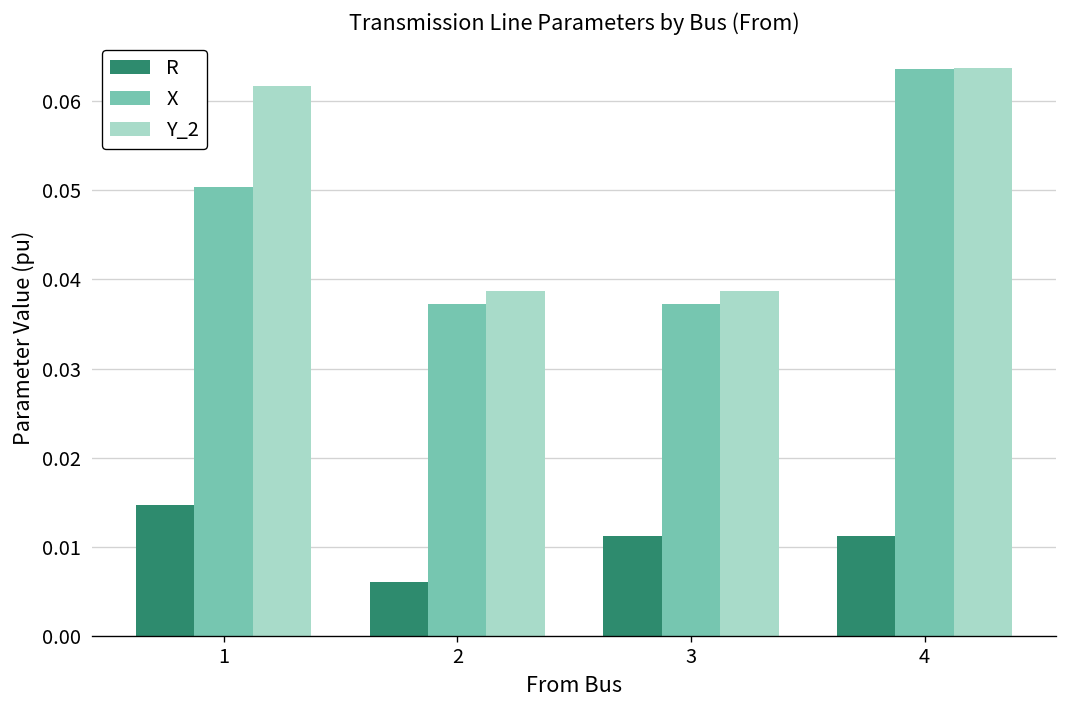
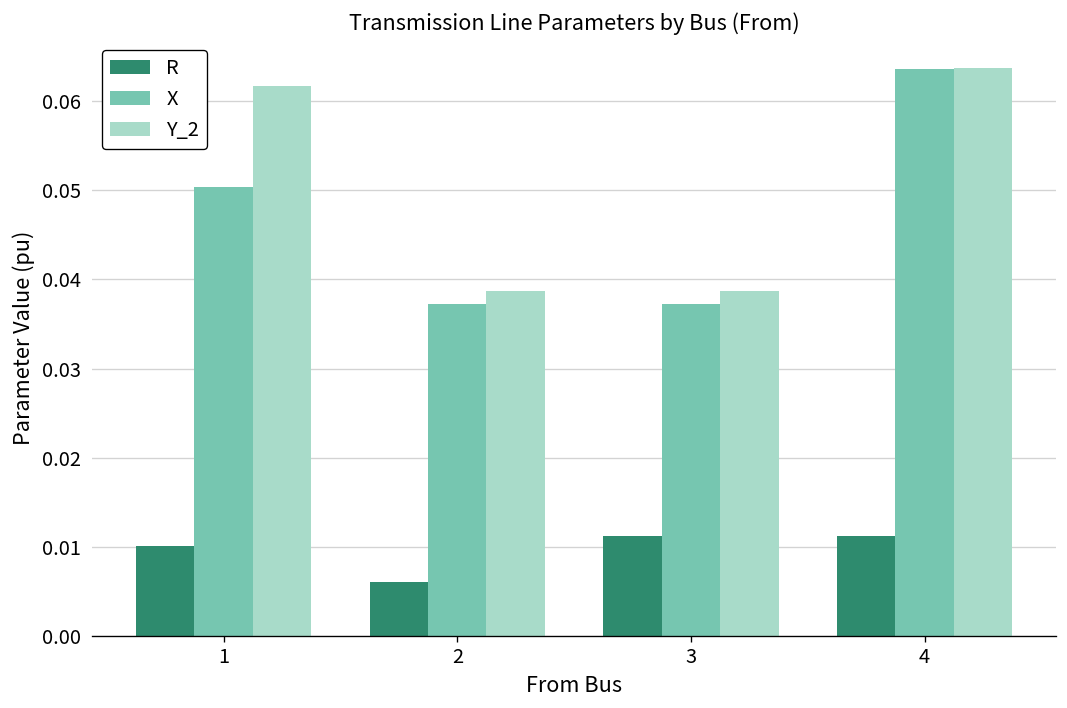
  {
    "R": {
-     "1": 0.015,
+     "1": 0.010,
      "2": 0.006,
      "3": 0.011,
      "4": 0.011
    }
  }
